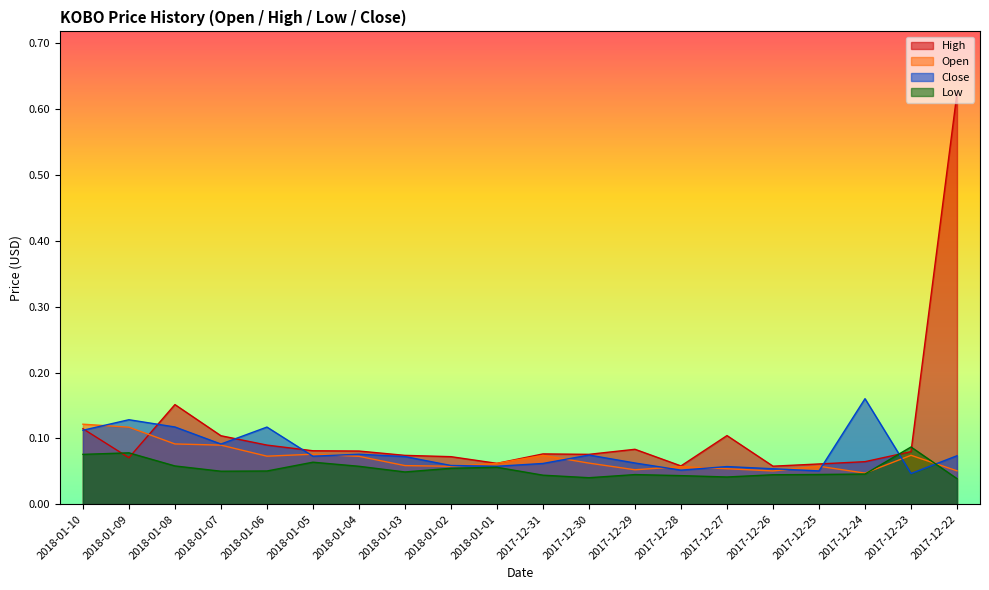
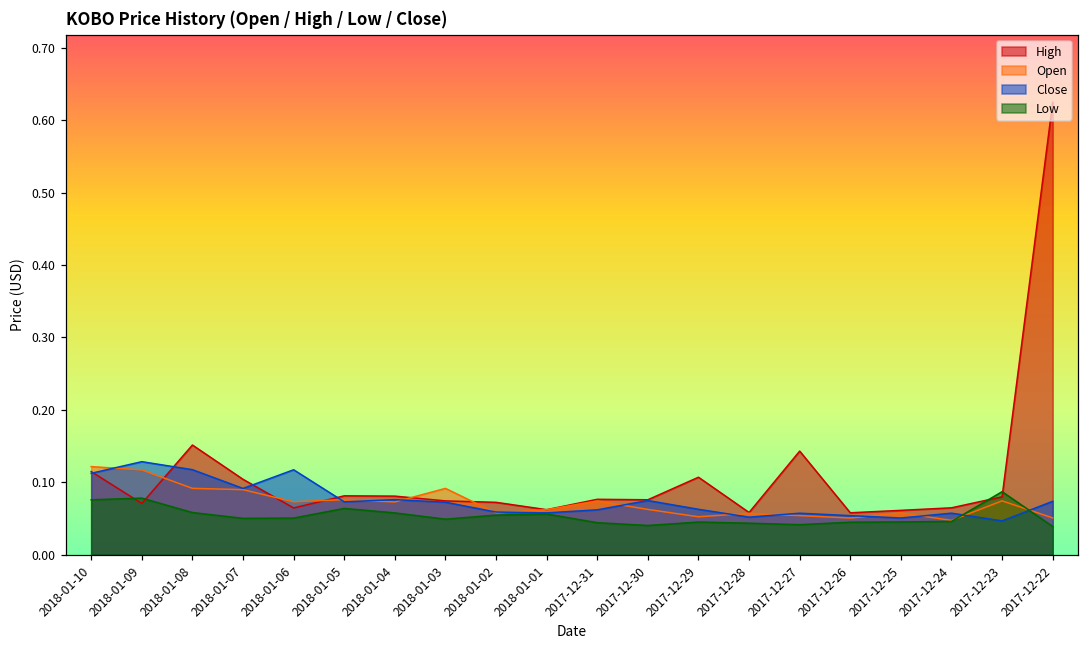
  {
    "High": {
      "2018-01-09": 0.07,
      "2018-01-08": 0.15,
      "2018-01-07": 0.10,
-     "2018-01-06": 0.09,
+     "2018-01-06": 0.06,
      "2018-01-05": 0.08,
      "2018-01-04": 0.08,
      "2018-01-02": 0.07,
-     "2017-12-29": 0.08,
-     "2017-12-27": 0.10,
+     "2017-12-29": 0.11,
+     "2017-12-27": 0.14,
      "2017-12-26": 0.06,
      "2017-12-24": 0.06,
      "2017-12-23": 0.08
    },
    "Open": {
      "2018-01-10": 0.12,
      "2018-01-09": 0.12,
      "2018-01-08": 0.09,
      "2018-01-06": 0.07,
-     "2018-01-03": 0.06,
+     "2018-01-03": 0.09,
      "2017-12-30": 0.06,
      "2017-12-29": 0.05,
      "2017-12-23": 0.07,
      "2017-12-22": 0.05
    },
    "Close": {
      "2018-01-09": 0.13,
      "2018-01-08": 0.12,
      "2018-01-06": 0.12,
      "2017-12-31": 0.06,
      "2017-12-29": 0.06,
      "2017-12-28": 0.05,
      "2017-12-25": 0.05,
-     "2017-12-24": 0.16,
+     "2017-12-24": 0.06,
      "2017-12-23": 0.05,
      "2017-12-22": 0.07
    },
    "Low": {
      "2018-01-10": 0.08,
      "2018-01-09": 0.08,
      "2018-01-08": 0.06,
      "2018-01-07": 0.05,
      "2018-01-06": 0.05,
      "2018-01-05": 0.06,
      "2018-01-04": 0.06,
      "2018-01-03": 0.05,
      "2017-12-31": 0.04,
      "2017-12-30": 0.04,
      "2017-12-29": 0.04,
      "2017-12-28": 0.04,
      "2017-12-27": 0.04,
      "2017-12-26": 0.04,
      "2017-12-25": 0.05,
      "2017-12-23": 0.09,
      "2017-12-22": 0.04
    }
  }
